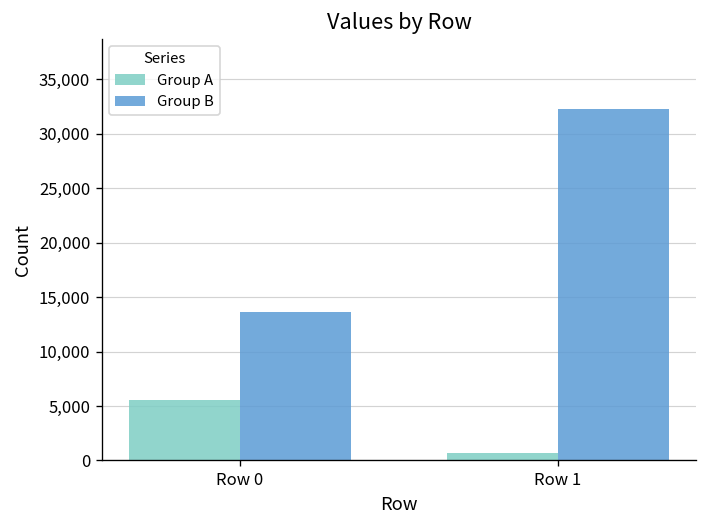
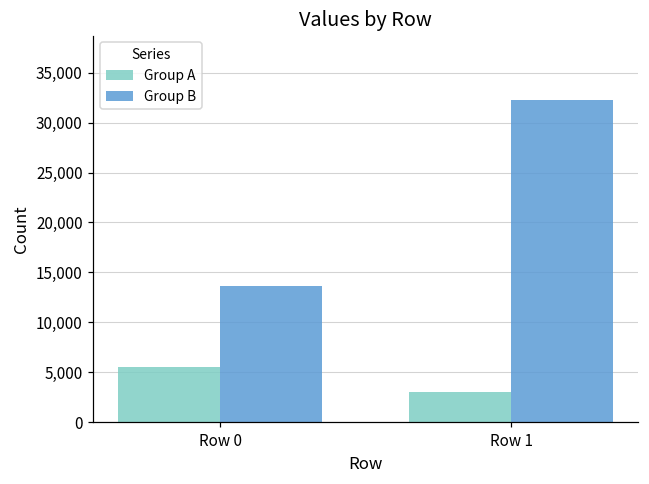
  {
    "Group A": {
      "Row 0": "6,000",
-     "Row 1": "1,000"
+     "Row 1": "3,000"
    },
    "Group B": {
      "Row 0": "14,000",
      "Row 1": "32,000"
    }
  }
